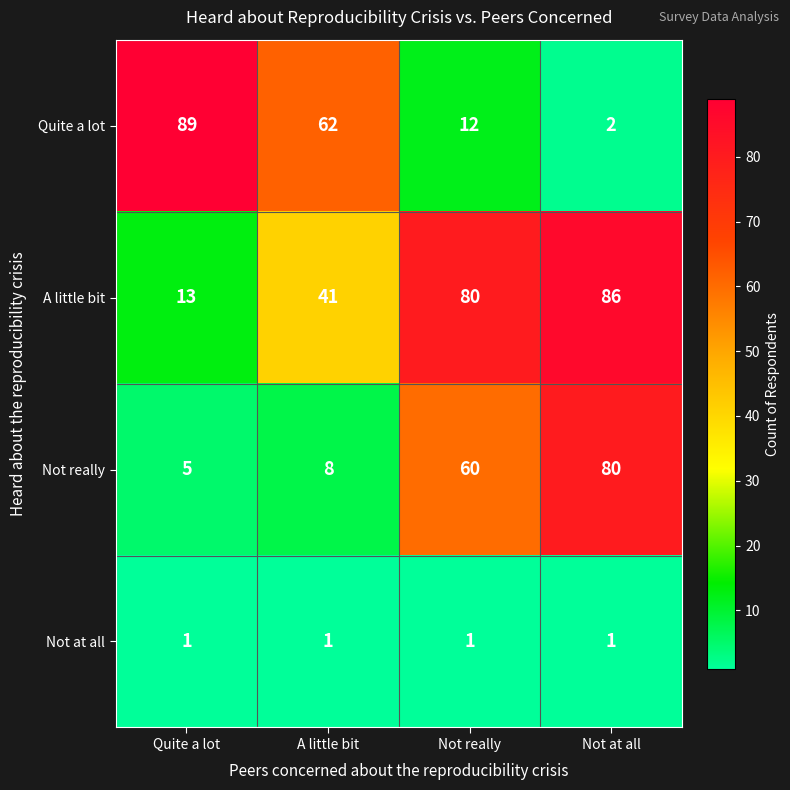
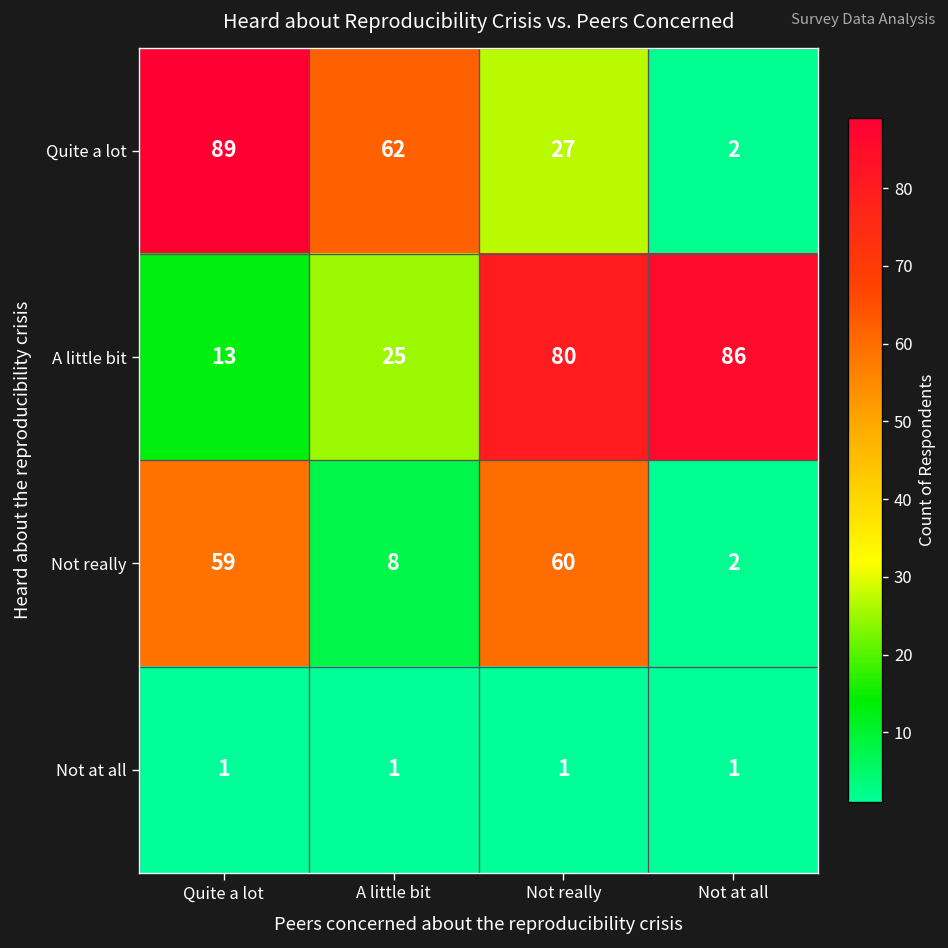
  {
    "Quite a lot": {
      "Quite a lot": 89,
      "A little bit": 62,
-     "Not really": 12,
+     "Not really": 27,
      "Not at all": 2
    },
    "A little bit": {
      "Quite a lot": 13,
-     "A little bit": 41,
+     "A little bit": 25,
      "Not really": 80,
      "Not at all": 86
    },
    "Not really": {
-     "Quite a lot": 5,
+     "Quite a lot": 59,
      "A little bit": 8,
      "Not really": 60,
-     "Not at all": 80
+     "Not at all": 2
    },
    "Not at all": {
      "Quite a lot": 1,
      "A little bit": 1,
      "Not really": 1,
      "Not at all": 1
    }
  }
